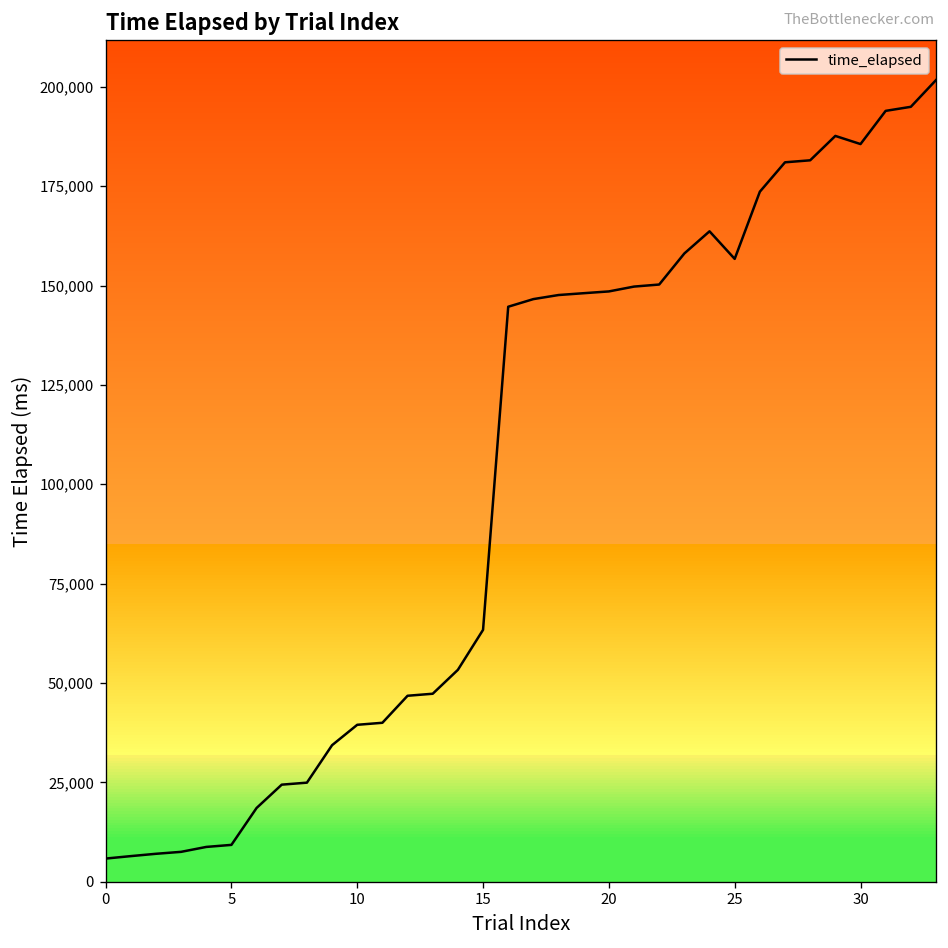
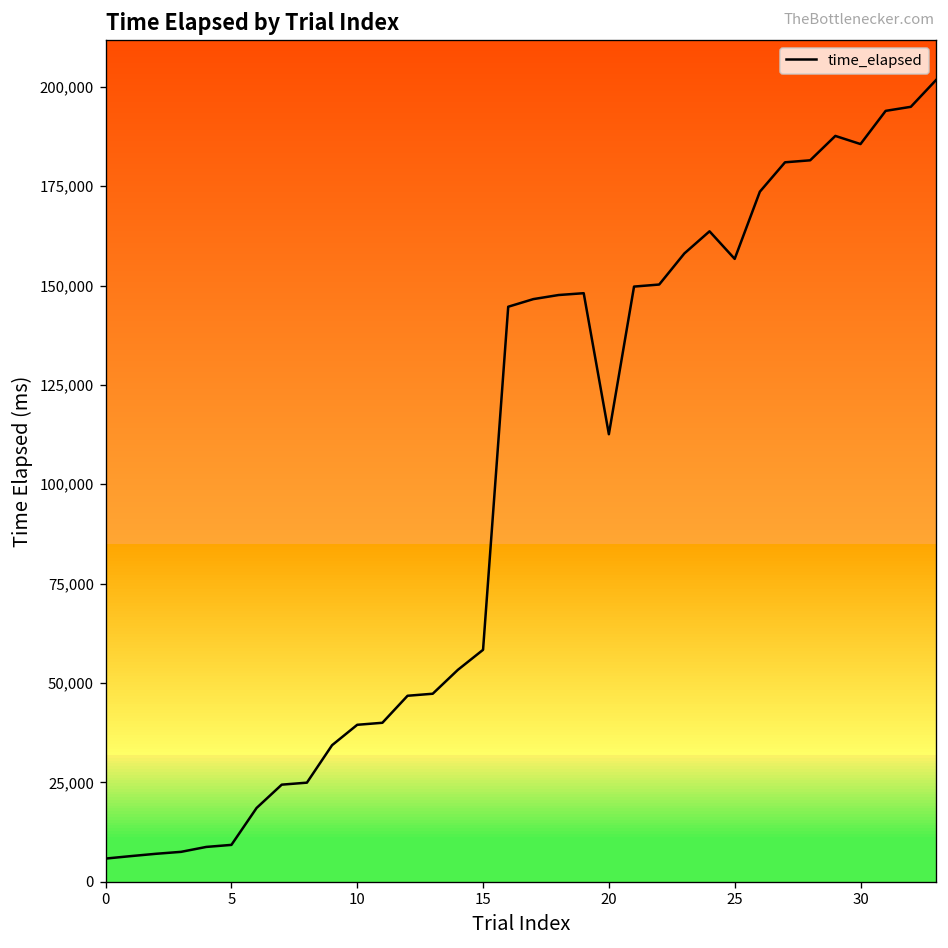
  {
    "0": "6,000",
    "5": "9,000",
    "10": "39,000",
-   "15": "63,000",
-   "20": "149,000",
+   "15": "58,000",
+   "20": "113,000",
    "25": "157,000",
    "30": "186,000"
  }
